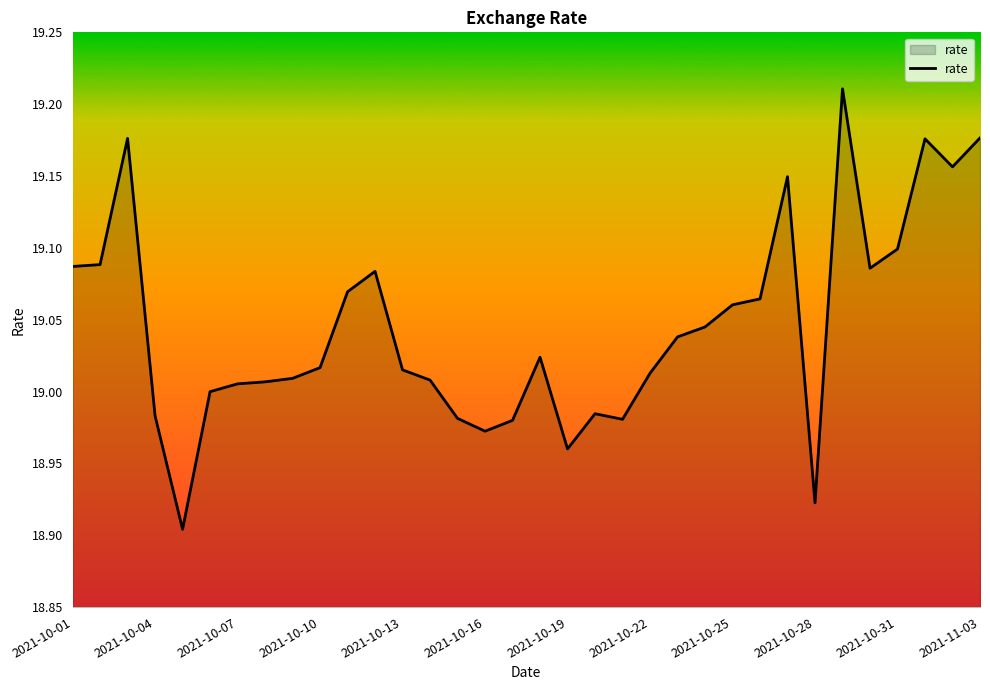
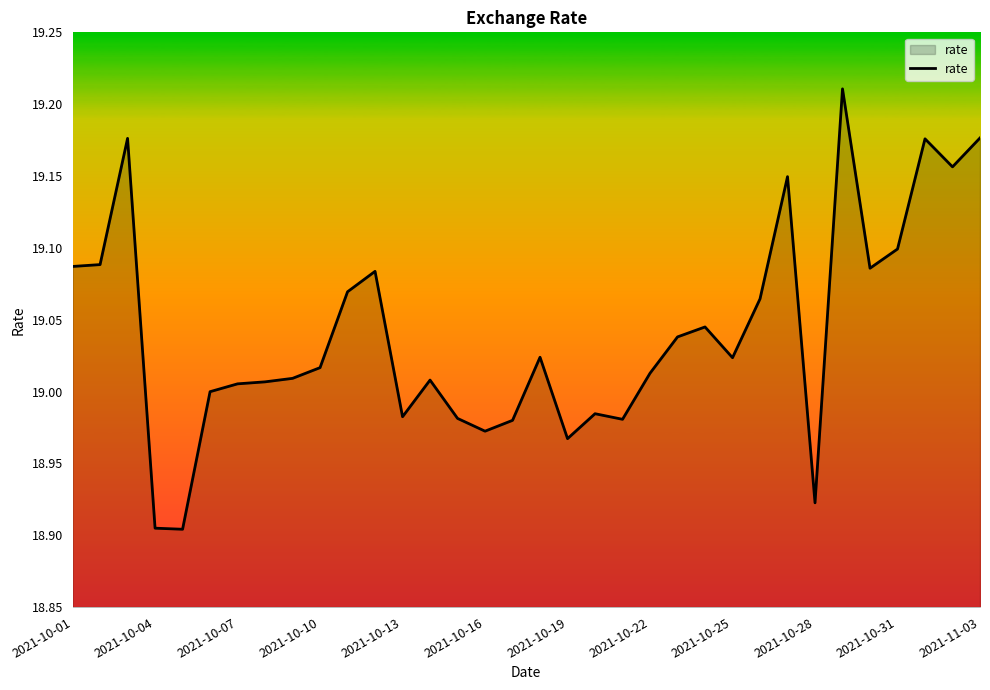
  {
    "2021-10-01": 19.087,
-   "2021-10-04": 18.983,
+   "2021-10-04": 18.905,
    "2021-10-07": 19.005,
    "2021-10-10": 19.017,
-   "2021-10-13": 19.015,
+   "2021-10-13": 18.982,
    "2021-10-16": 18.972,
-   "2021-10-19": 18.960,
+   "2021-10-19": 18.967,
    "2021-10-22": 19.013,
-   "2021-10-25": 19.060,
+   "2021-10-25": 19.024,
    "2021-10-28": 18.923,
    "2021-10-31": 19.099,
    "2021-11-03": 19.176
  }
